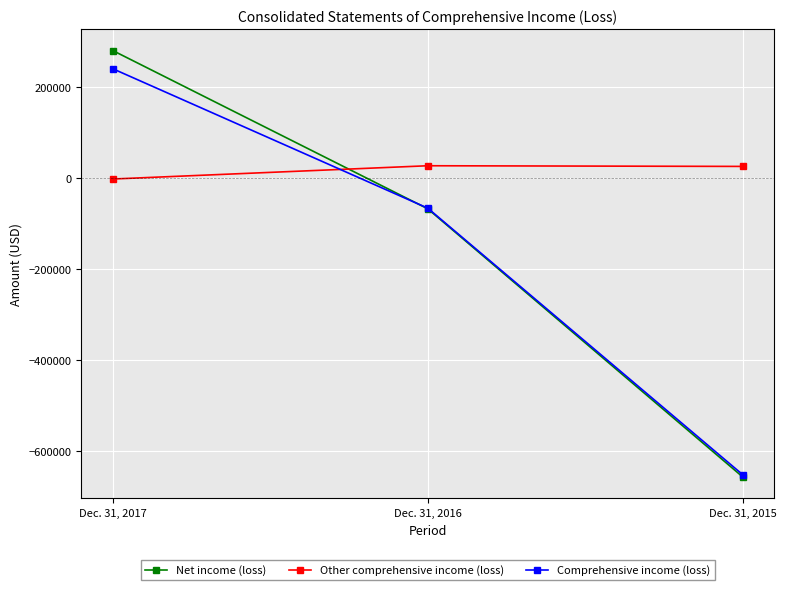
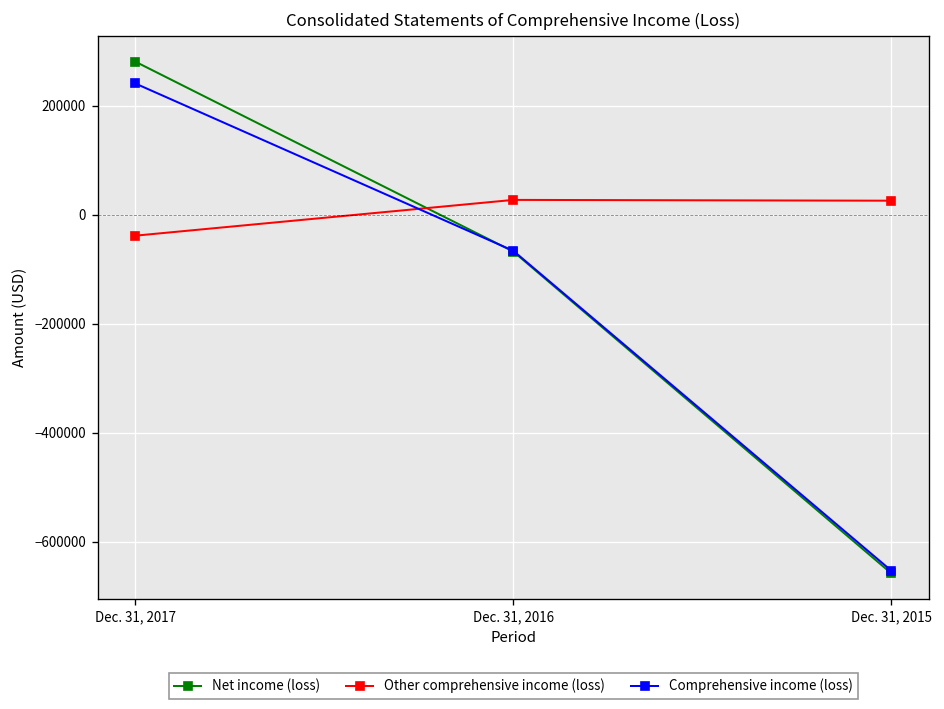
  {
    "Net income (loss)": {
      "Dec. 31, 2017": 280000
    },
    "Other comprehensive income (loss)": {
-     "Dec. 31, 2017": 0,
+     "Dec. 31, 2017": -40000,
      "Dec. 31, 2016": 30000,
      "Dec. 31, 2015": 30000
    },
    "Comprehensive income (loss)": {
      "Dec. 31, 2017": 240000
    }
  }
